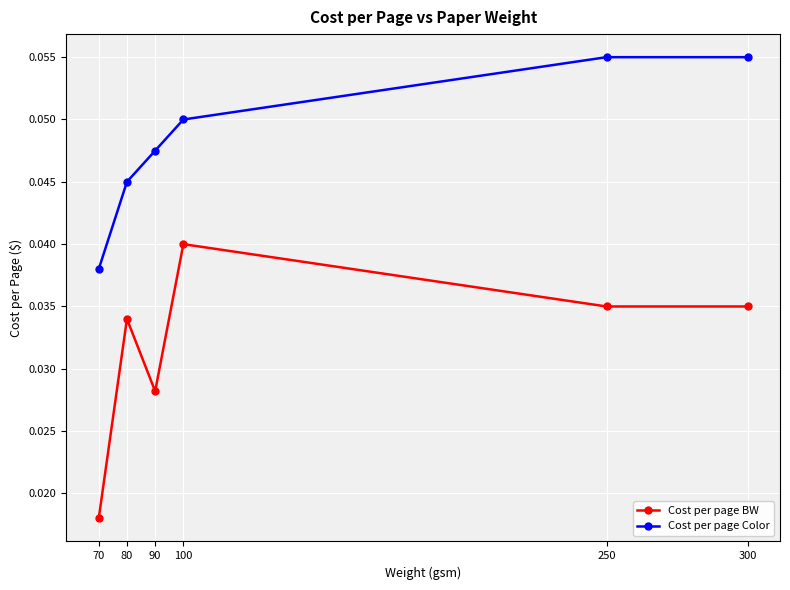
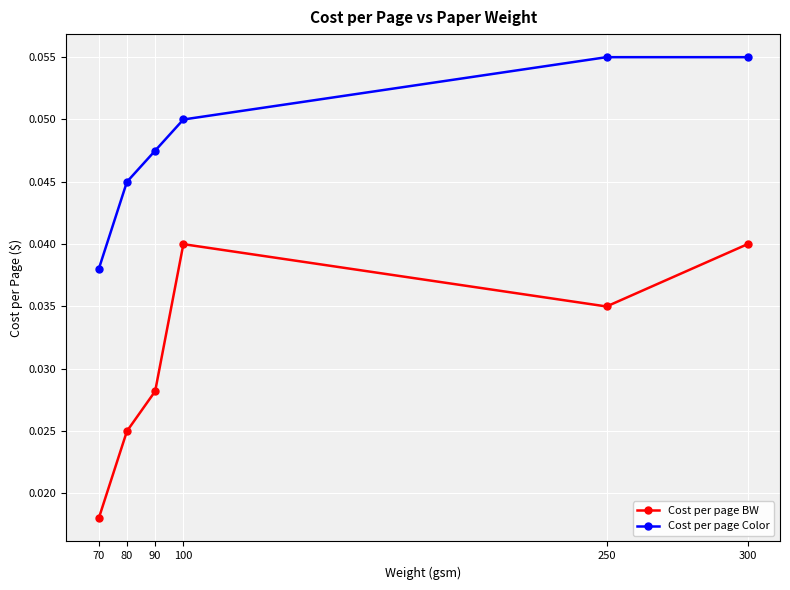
  {
    "Cost per page BW": {
      "70": 0.018,
-     "80": 0.034,
+     "80": 0.025,
      "90": 0.028,
      "100": 0.040,
      "250": 0.035,
-     "300": 0.035
+     "300": 0.040
    },
    "Cost per page Color": {
      "70": 0.038,
      "80": 0.045,
      "90": 0.0475,
      "100": 0.050,
      "250": 0.055,
      "300": 0.055
    }
  }
